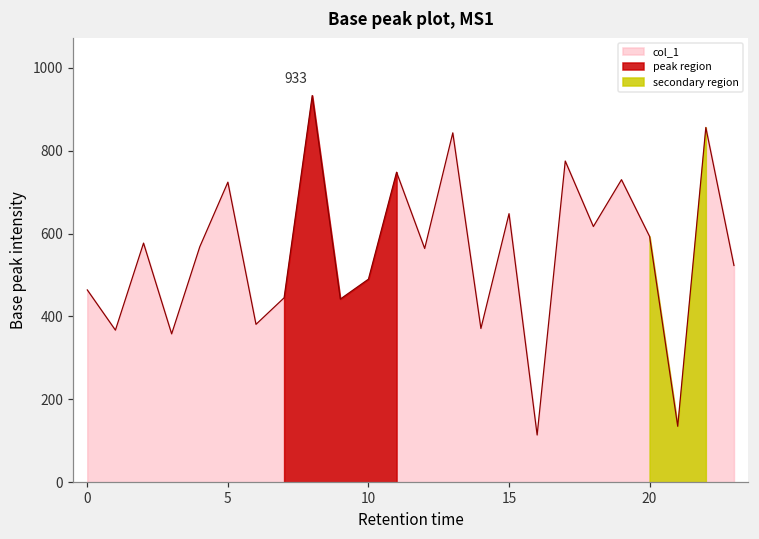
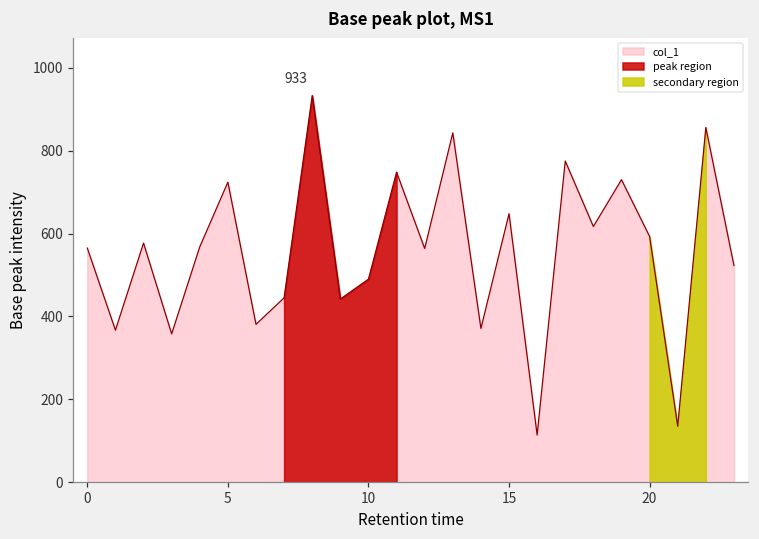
  {
    "col_1": {
-     "0": 460,
+     "0": 570,
      "5": 720,
      "15": 650
    }
  }
